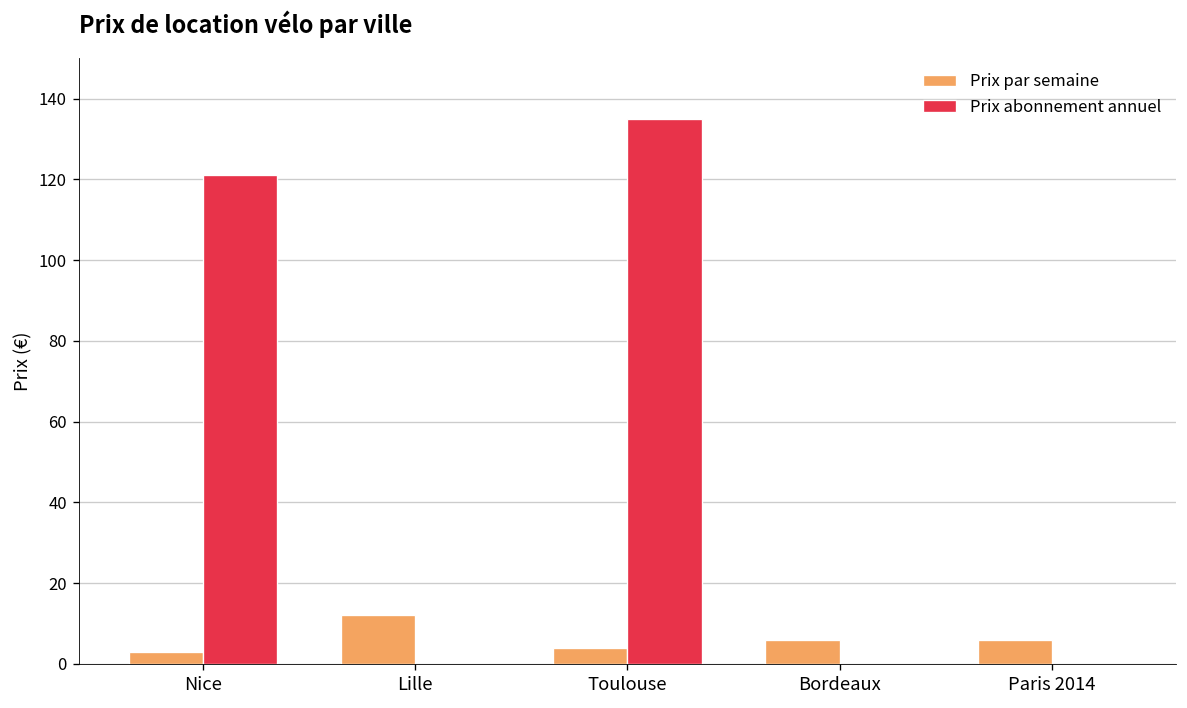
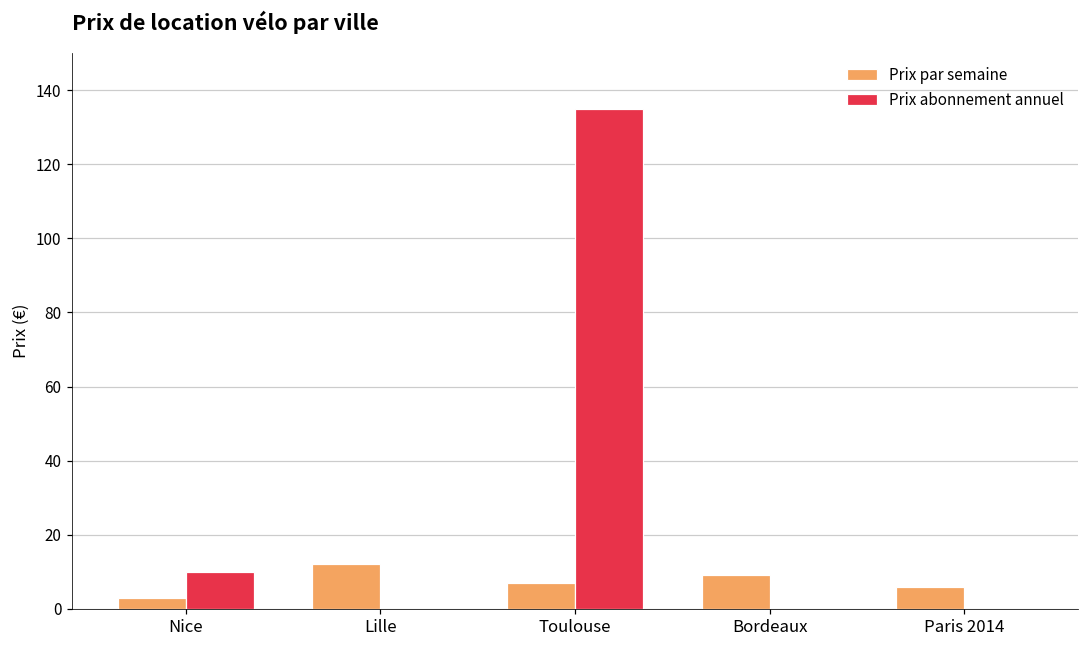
  {
    "Prix par semaine": {
      "Nice": 3,
      "Lille": 12,
-     "Toulouse": 4,
-     "Bordeaux": 6,
+     "Toulouse": 7,
+     "Bordeaux": 9,
      "Paris 2014": 6
    },
    "Prix abonnement annuel": {
-     "Nice": 121,
+     "Nice": 10,
      "Lille": 0,
      "Toulouse": 135,
      "Bordeaux": 0,
      "Paris 2014": 0
    }
  }
